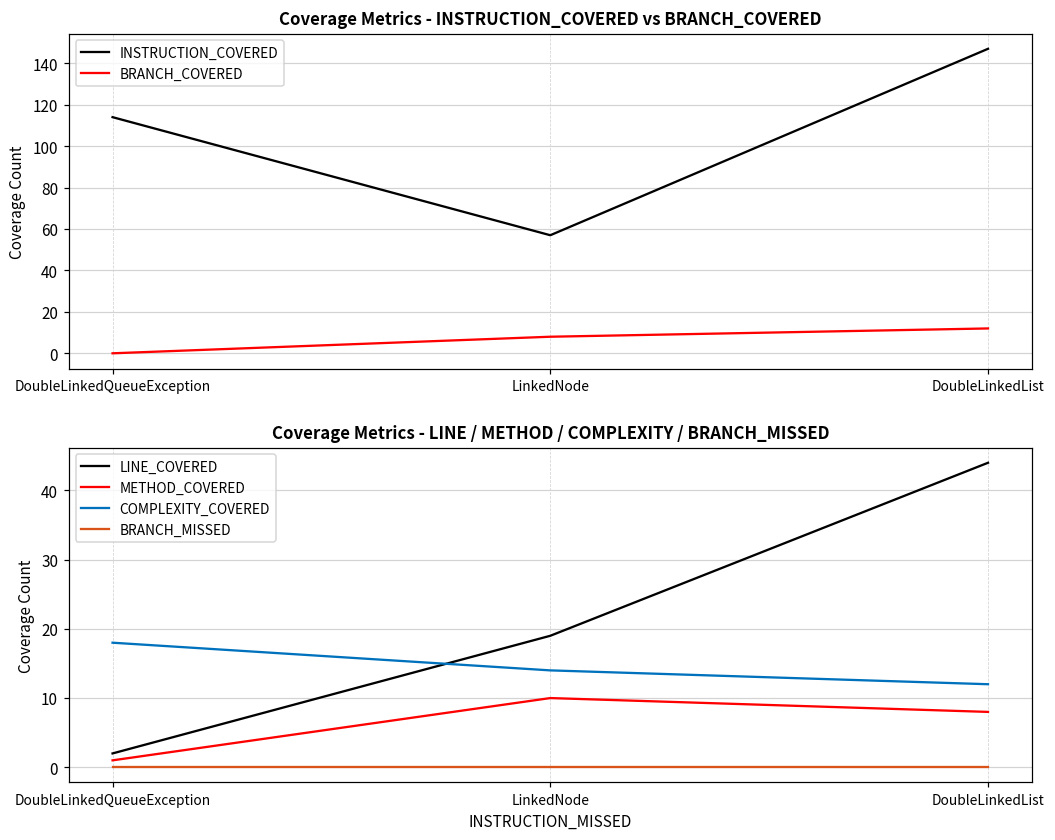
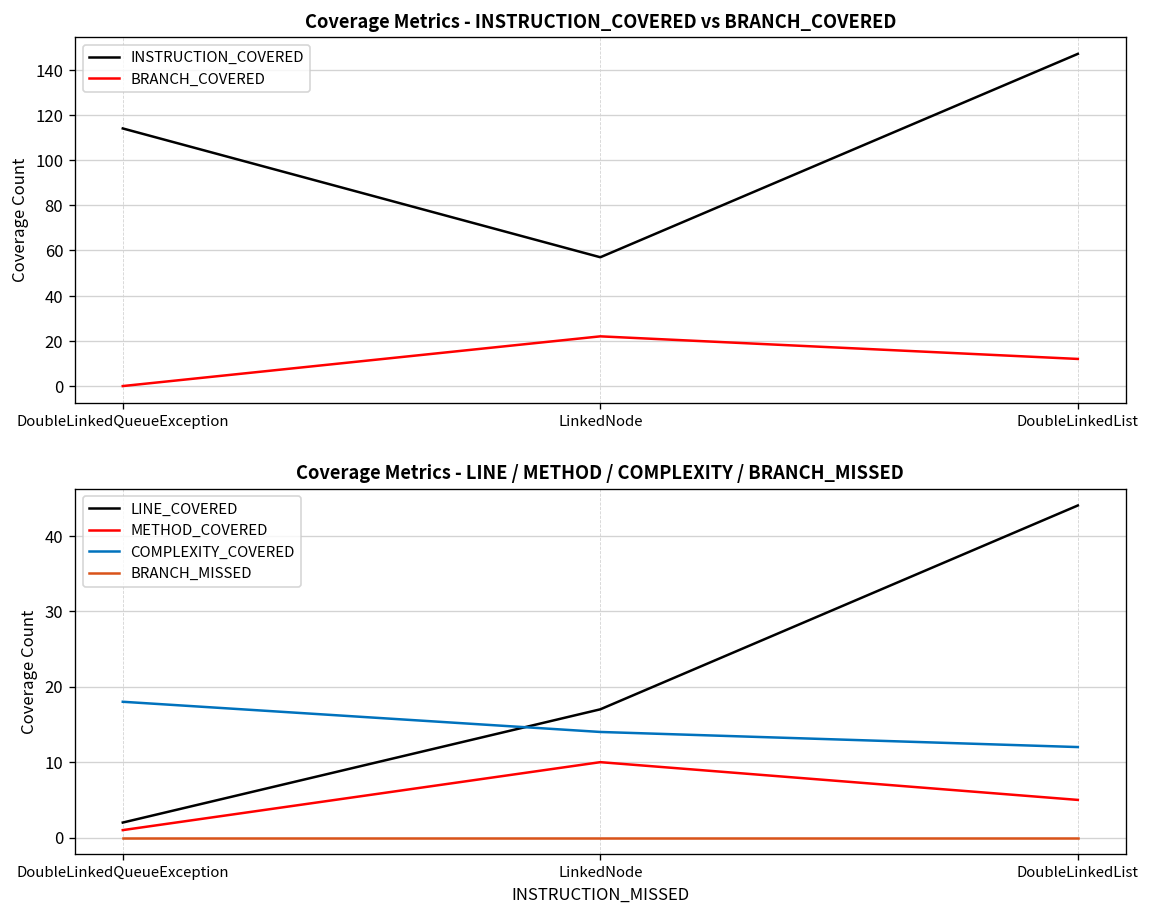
  {
    "Coverage Metrics - INSTRUCTION_COVERED vs BRANCH_COVERED": {
      "INSTRUCTION_COVERED": {
        "DoubleLinkedQueueException": 114,
        "LinkedNode": 57,
        "DoubleLinkedList": 147
      },
      "BRANCH_COVERED": {
        "DoubleLinkedQueueException": 0,
-       "LinkedNode": 8,
+       "LinkedNode": 22,
        "DoubleLinkedList": 12
      }
    },
    "Coverage Metrics - LINE / METHOD / COMPLEXITY / BRANCH_MISSED": {
      "LINE_COVERED": {
        "DoubleLinkedQueueException": 2,
-       "LinkedNode": 19,
+       "LinkedNode": 17,
        "DoubleLinkedList": 44
      },
      "METHOD_COVERED": {
        "DoubleLinkedQueueException": 1,
        "LinkedNode": 10,
-       "DoubleLinkedList": 8
+       "DoubleLinkedList": 5
      },
      "COMPLEXITY_COVERED": {
        "DoubleLinkedQueueException": 18,
        "LinkedNode": 14,
        "DoubleLinkedList": 12
      },
      "BRANCH_MISSED": {
        "DoubleLinkedQueueException": 0,
        "LinkedNode": 0,
        "DoubleLinkedList": 0
      }
    }
  }
